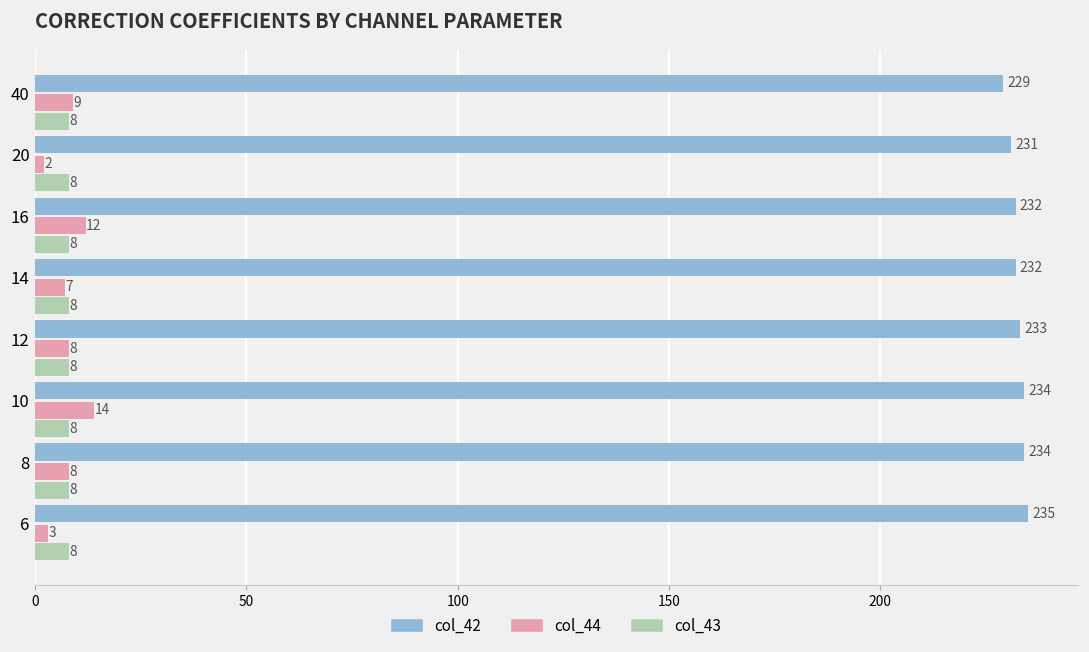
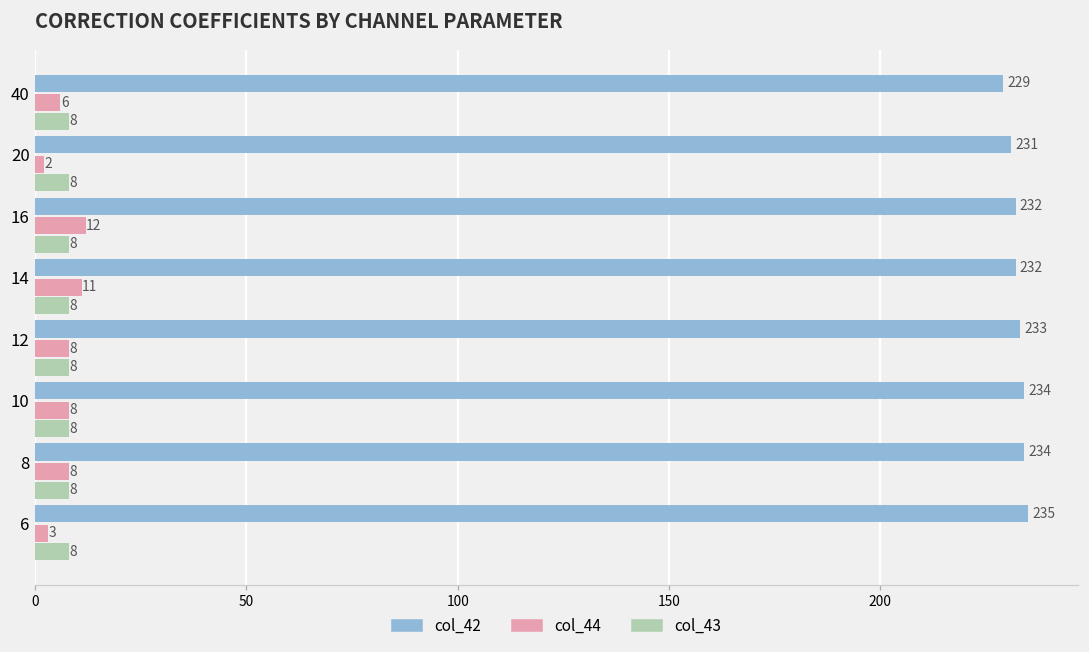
  {
    "col_44": {
-     "40": 9,
+     "40": 6,
      "20": 2,
      "16": 12,
-     "14": 7,
+     "14": 11,
      "12": 8,
-     "10": 14,
+     "10": 8,
      "8": 8,
      "6": 3
    }
  }
